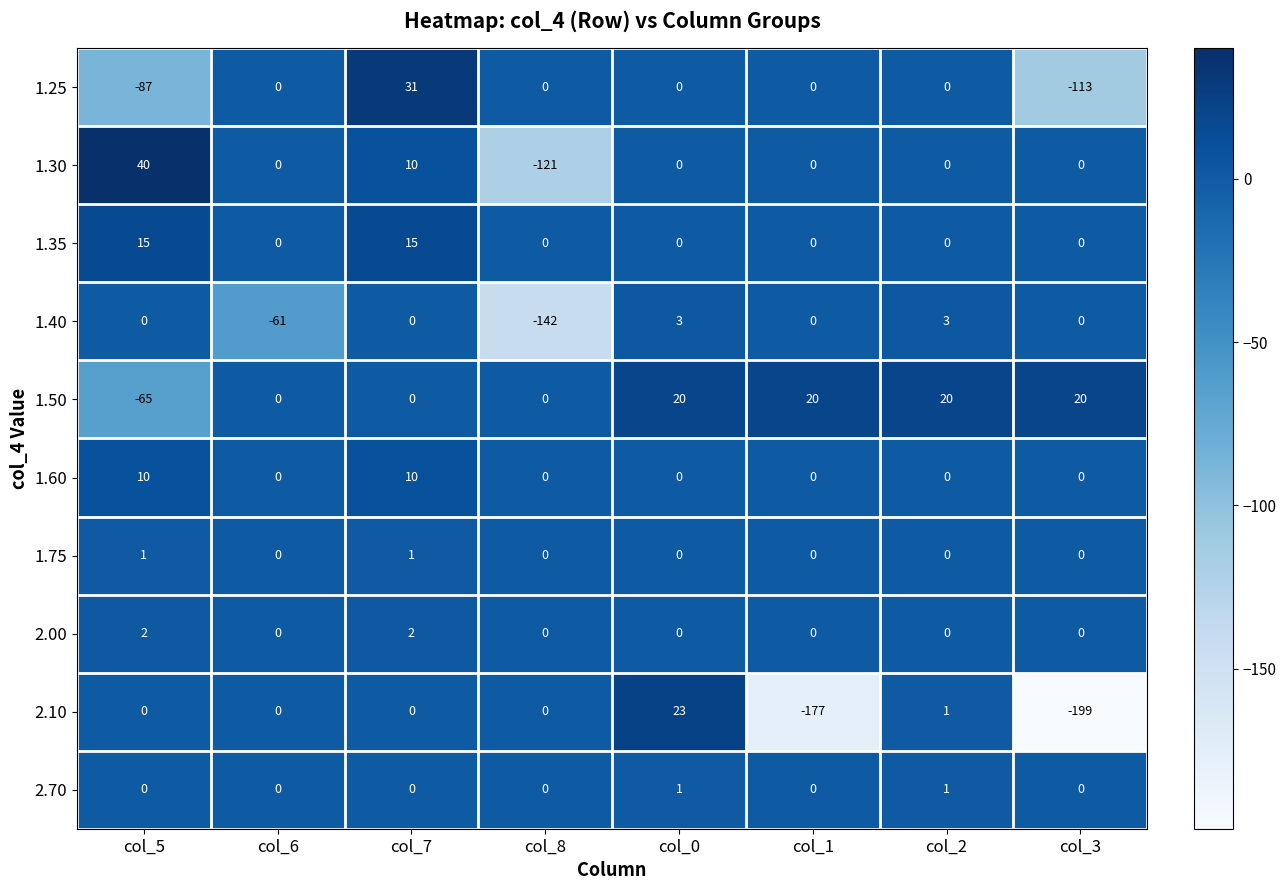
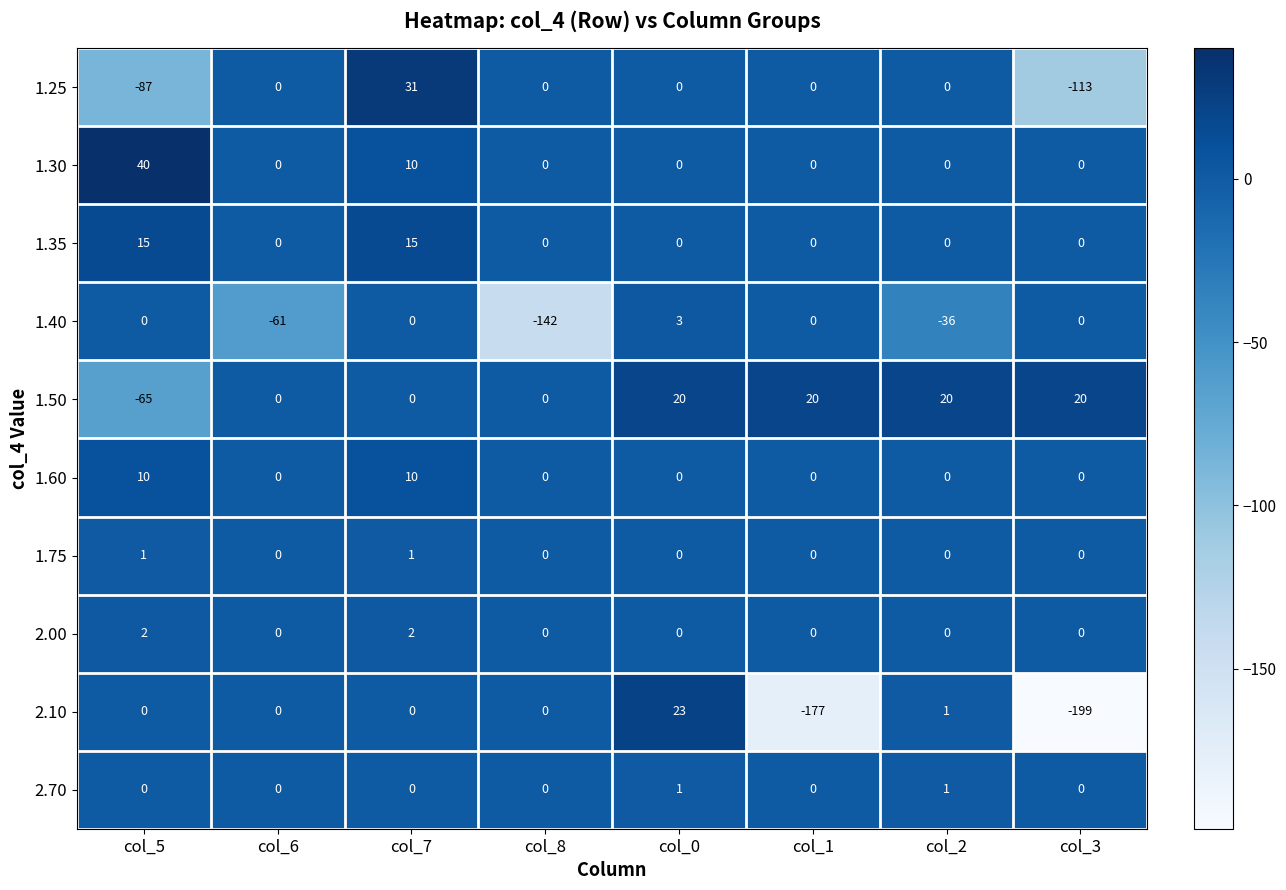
  {
    "1.25": {
      "col_5": -87,
      "col_6": 0,
      "col_7": 31,
      "col_8": 0,
      "col_0": 0,
      "col_1": 0,
      "col_2": 0,
      "col_3": -113
    },
    "1.30": {
      "col_5": 40,
      "col_6": 0,
      "col_7": 10,
-     "col_8": -121,
+     "col_8": 0,
      "col_0": 0,
      "col_1": 0,
      "col_2": 0,
      "col_3": 0
    },
    "1.35": {
      "col_5": 15,
      "col_6": 0,
      "col_7": 15,
      "col_8": 0,
      "col_0": 0,
      "col_1": 0,
      "col_2": 0,
      "col_3": 0
    },
    "1.40": {
      "col_5": 0,
      "col_6": -61,
      "col_7": 0,
      "col_8": -142,
      "col_0": 3,
      "col_1": 0,
-     "col_2": 3,
+     "col_2": -36,
      "col_3": 0
    },
    "1.50": {
      "col_5": -65,
      "col_6": 0,
      "col_7": 0,
      "col_8": 0,
      "col_0": 20,
      "col_1": 20,
      "col_2": 20,
      "col_3": 20
    },
    "1.60": {
      "col_5": 10,
      "col_6": 0,
      "col_7": 10,
      "col_8": 0,
      "col_0": 0,
      "col_1": 0,
      "col_2": 0,
      "col_3": 0
    },
    "1.75": {
      "col_5": 1,
      "col_6": 0,
      "col_7": 1,
      "col_8": 0,
      "col_0": 0,
      "col_1": 0,
      "col_2": 0,
      "col_3": 0
    },
    "2.00": {
      "col_5": 2,
      "col_6": 0,
      "col_7": 2,
      "col_8": 0,
      "col_0": 0,
      "col_1": 0,
      "col_2": 0,
      "col_3": 0
    },
    "2.10": {
      "col_5": 0,
      "col_6": 0,
      "col_7": 0,
      "col_8": 0,
      "col_0": 23,
      "col_1": -177,
      "col_2": 1,
      "col_3": -199
    },
    "2.70": {
      "col_5": 0,
      "col_6": 0,
      "col_7": 0,
      "col_8": 0,
      "col_0": 1,
      "col_1": 0,
      "col_2": 1,
      "col_3": 0
    }
  }
